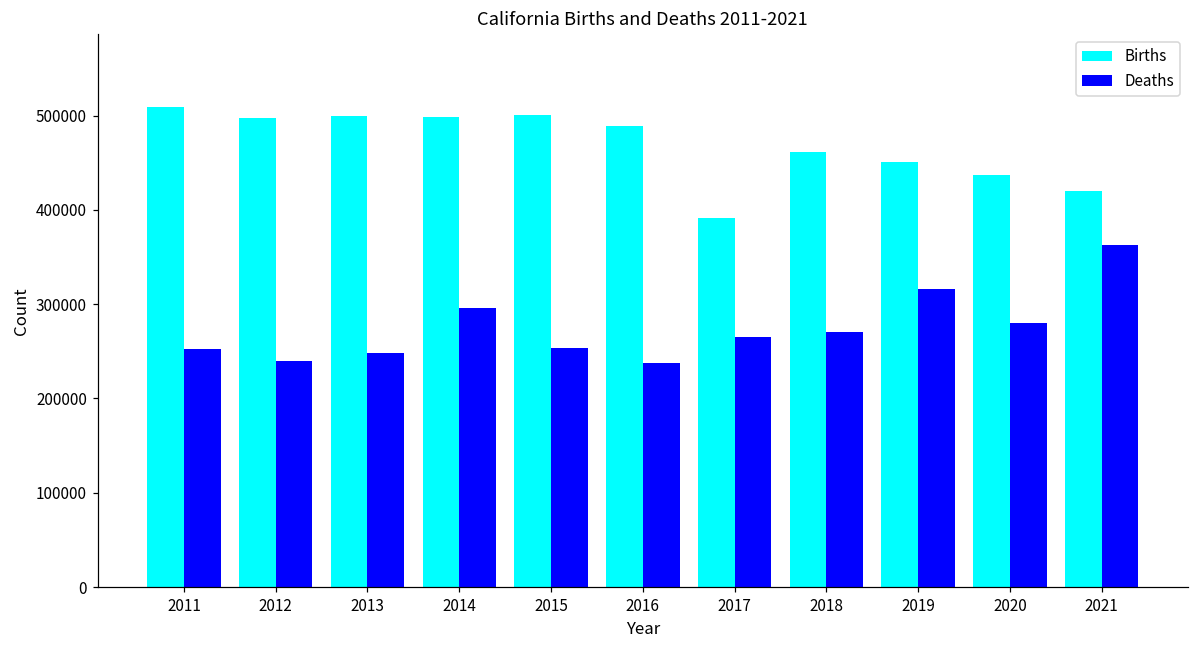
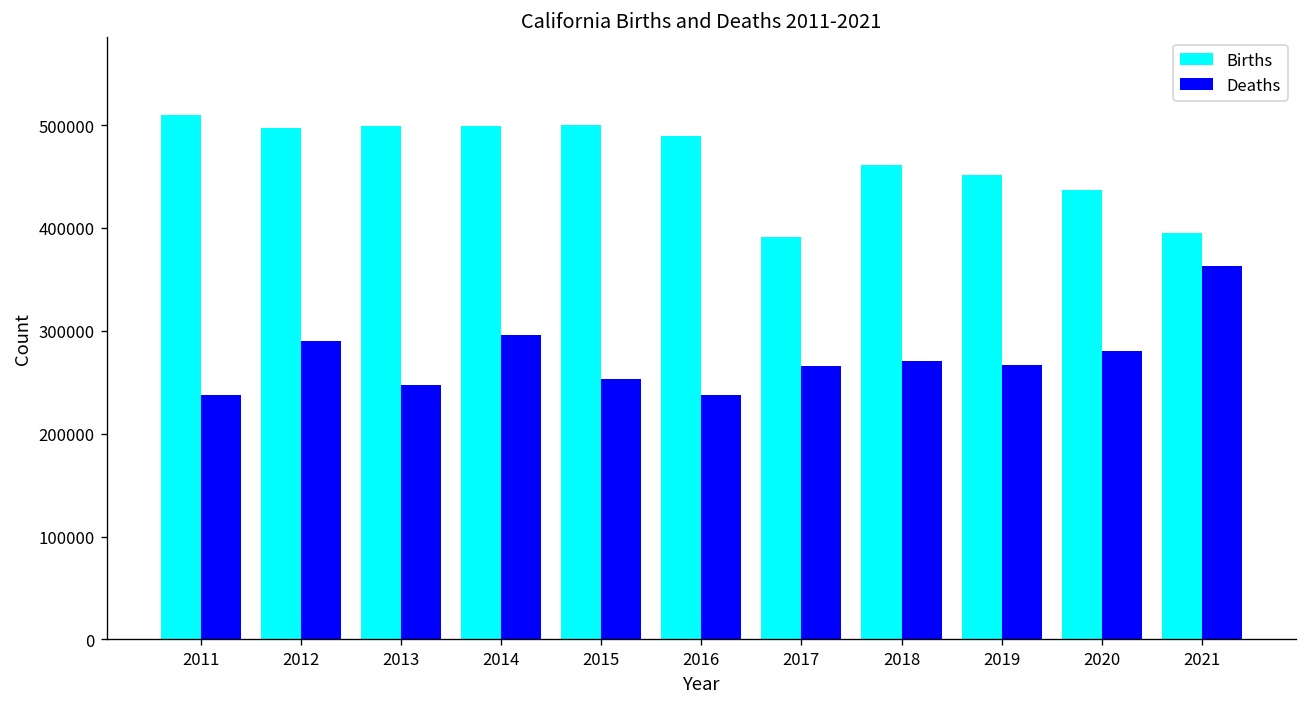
  {
    "Births": {
      "2011": 510000,
      "2012": 500000,
      "2013": 500000,
      "2014": 500000,
      "2015": 500000,
      "2016": 490000,
      "2017": 390000,
      "2018": 460000,
      "2019": 450000,
      "2020": 440000,
-     "2021": 420000
+     "2021": 400000
    },
    "Deaths": {
-     "2011": 250000,
-     "2012": 240000,
+     "2011": 240000,
+     "2012": 290000,
      "2013": 250000,
      "2014": 300000,
      "2015": 250000,
      "2016": 240000,
      "2017": 270000,
      "2018": 270000,
-     "2019": 320000,
+     "2019": 270000,
      "2020": 280000,
      "2021": 360000
    }
  }
